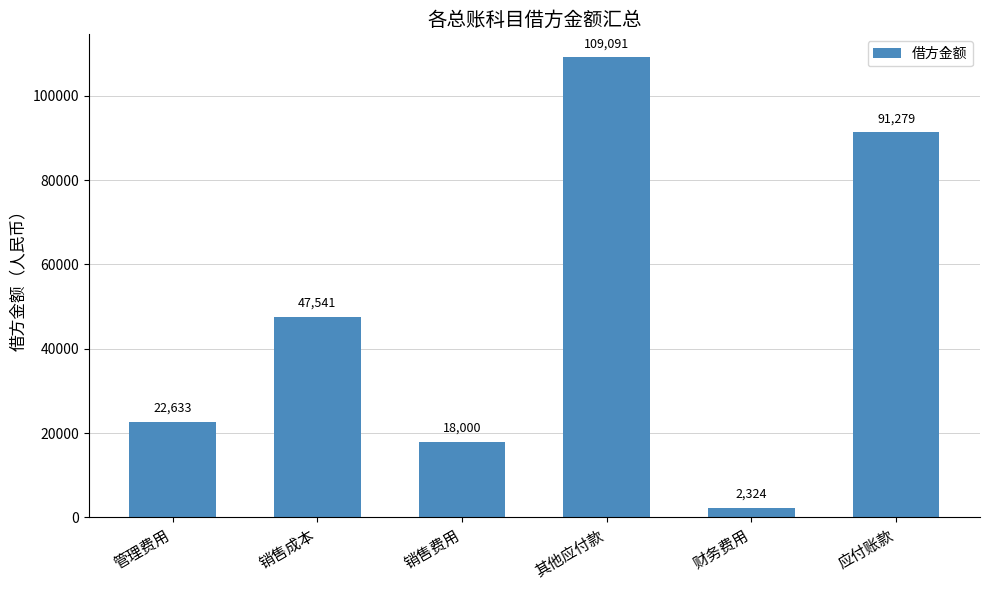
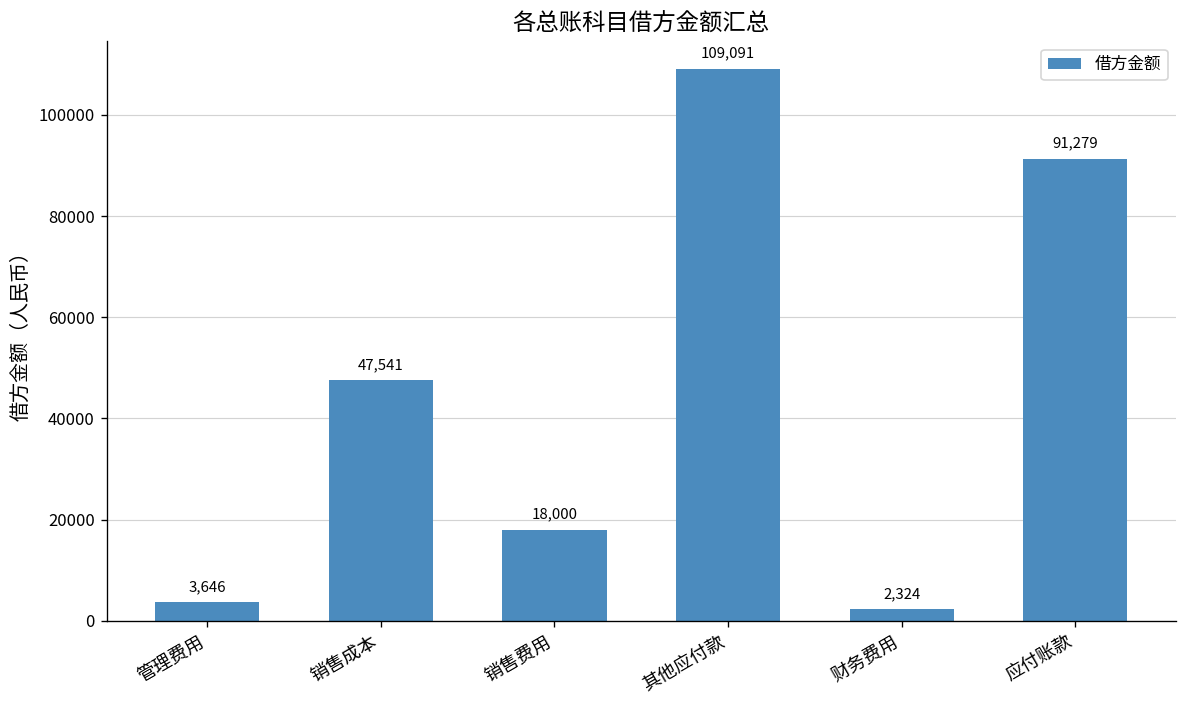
  {
-   "管理费用": "22,633",
+   "管理费用": "3,646",
    "销售成本": "47,541",
    "销售费用": "18,000",
    "其他应付款": "109,091",
    "财务费用": "2,324",
    "应付账款": "91,279"
  }
